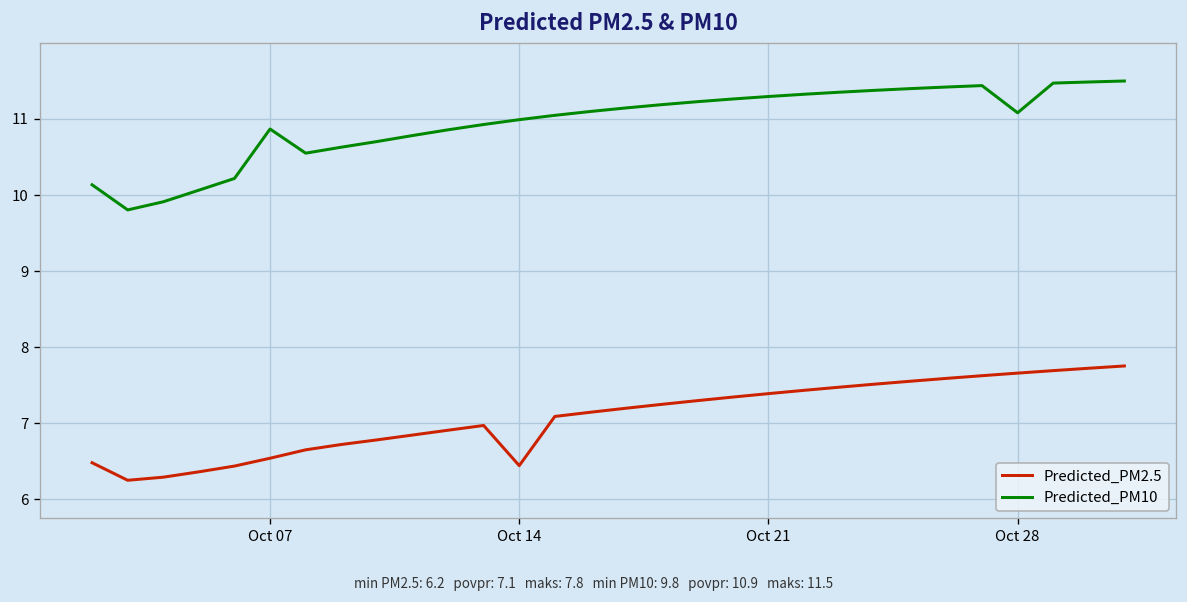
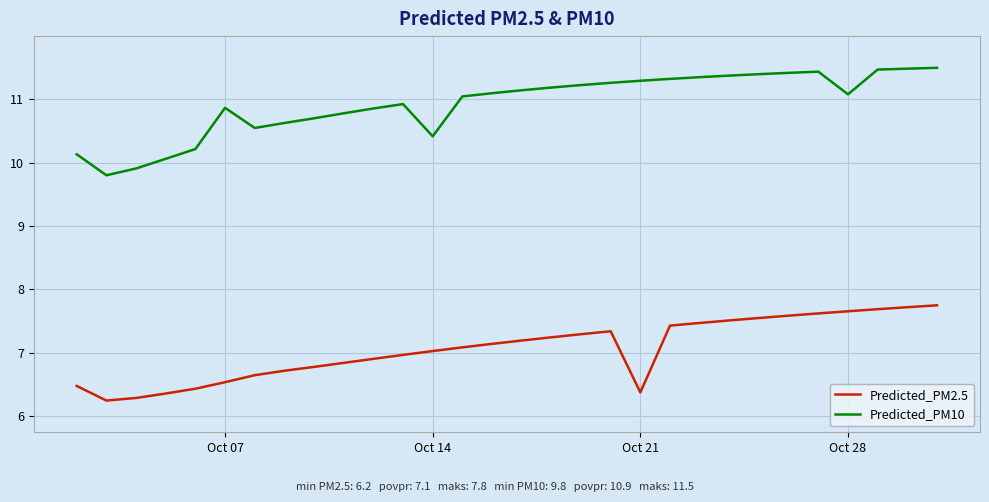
  {
    "Predicted_PM2.5": {
      "Oct 07": 6.5,
-     "Oct 14": 6.4,
-     "Oct 21": 7.4,
+     "Oct 14": 7.0,
+     "Oct 21": 6.4,
      "Oct 28": 7.7
    },
    "Predicted_PM10": {
      "Oct 07": 10.9,
-     "Oct 14": 11.0,
+     "Oct 14": 10.4,
      "Oct 21": 11.3,
      "Oct 28": 11.1
    }
  }
